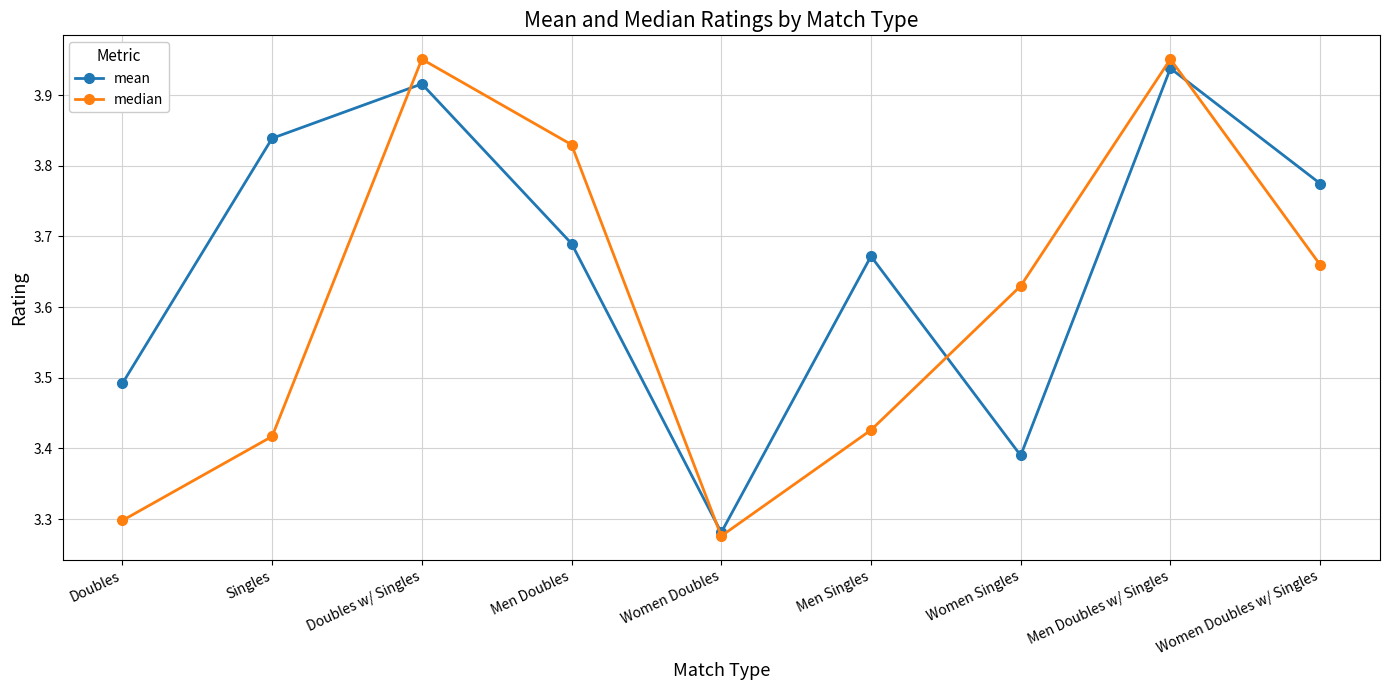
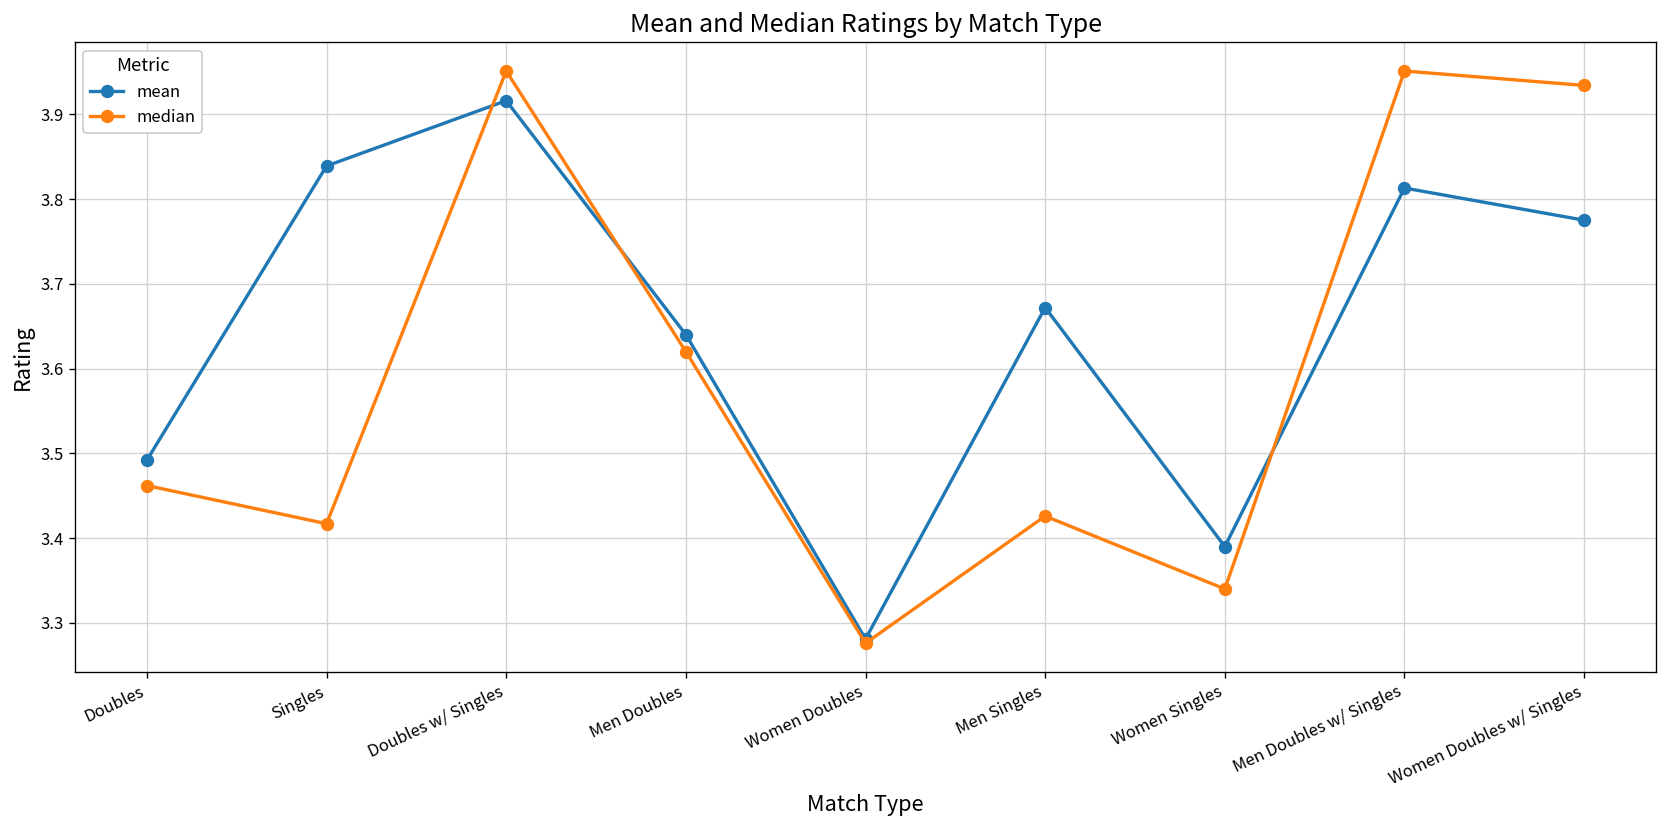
  {
    "mean": {
      "Doubles": 3.49,
      "Singles": 3.84,
      "Doubles w/ Singles": 3.92,
-     "Men Doubles": 3.69,
+     "Men Doubles": 3.64,
      "Women Doubles": 3.28,
      "Men Singles": 3.67,
      "Women Singles": 3.39,
-     "Men Doubles w/ Singles": 3.94,
+     "Men Doubles w/ Singles": 3.81,
      "Women Doubles w/ Singles": 3.78
    },
    "median": {
-     "Doubles": 3.30,
+     "Doubles": 3.46,
      "Singles": 3.42,
      "Doubles w/ Singles": 3.95,
-     "Men Doubles": 3.83,
+     "Men Doubles": 3.62,
      "Women Doubles": 3.28,
      "Men Singles": 3.43,
-     "Women Singles": 3.63,
+     "Women Singles": 3.34,
      "Men Doubles w/ Singles": 3.95,
-     "Women Doubles w/ Singles": 3.66
+     "Women Doubles w/ Singles": 3.93
    }
  }
